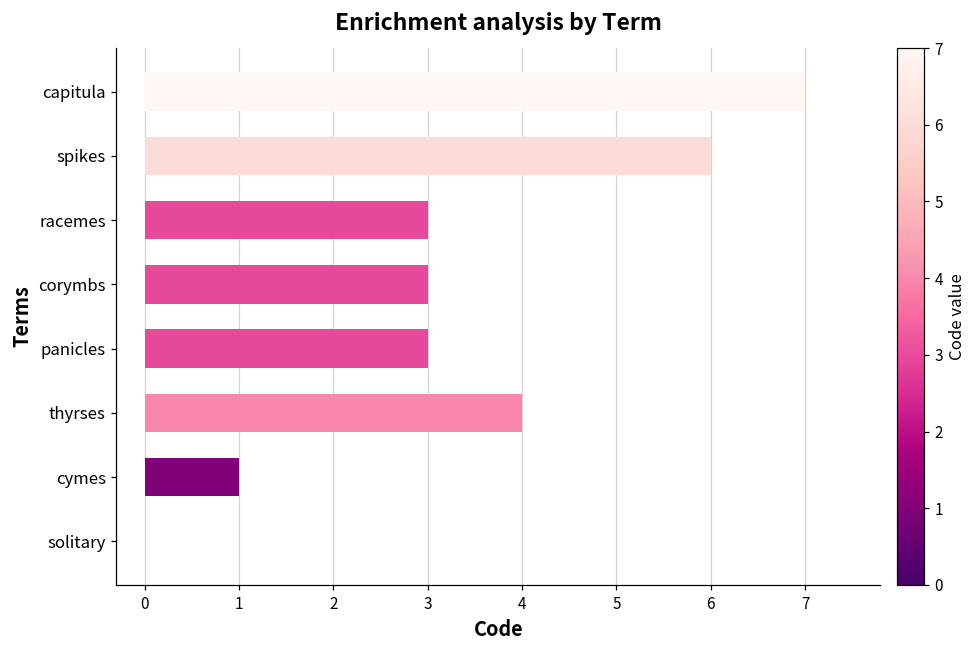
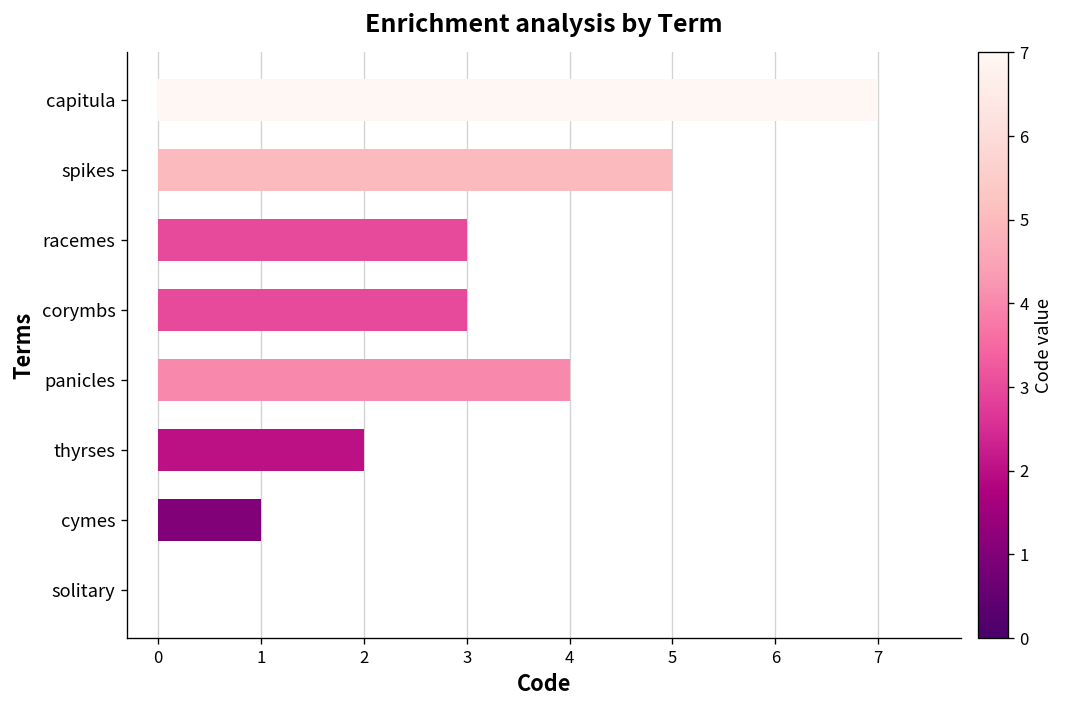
  {
    "capitula": 7,
-   "spikes": 6,
+   "spikes": 5,
    "racemes": 3,
    "corymbs": 3,
-   "panicles": 3,
-   "thyrses": 4,
+   "panicles": 4,
+   "thyrses": 2,
    "cymes": 1,
    "solitary": 0
  }
